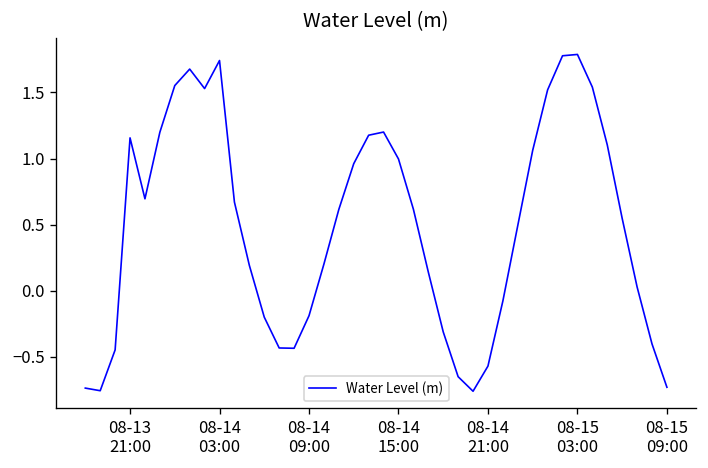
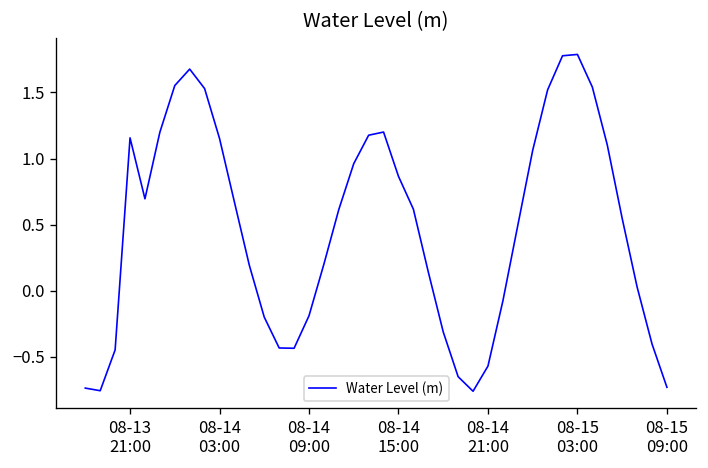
  {
    "08-13 21:00": 1.16,
-   "08-14 03:00": 1.74,
+   "08-14 03:00": 1.15,
    "08-14 09:00": -0.19,
-   "08-14 15:00": 1.00,
+   "08-14 15:00": 0.87,
    "08-14 21:00": -0.57,
    "08-15 03:00": 1.79,
    "08-15 09:00": -0.73
  }
